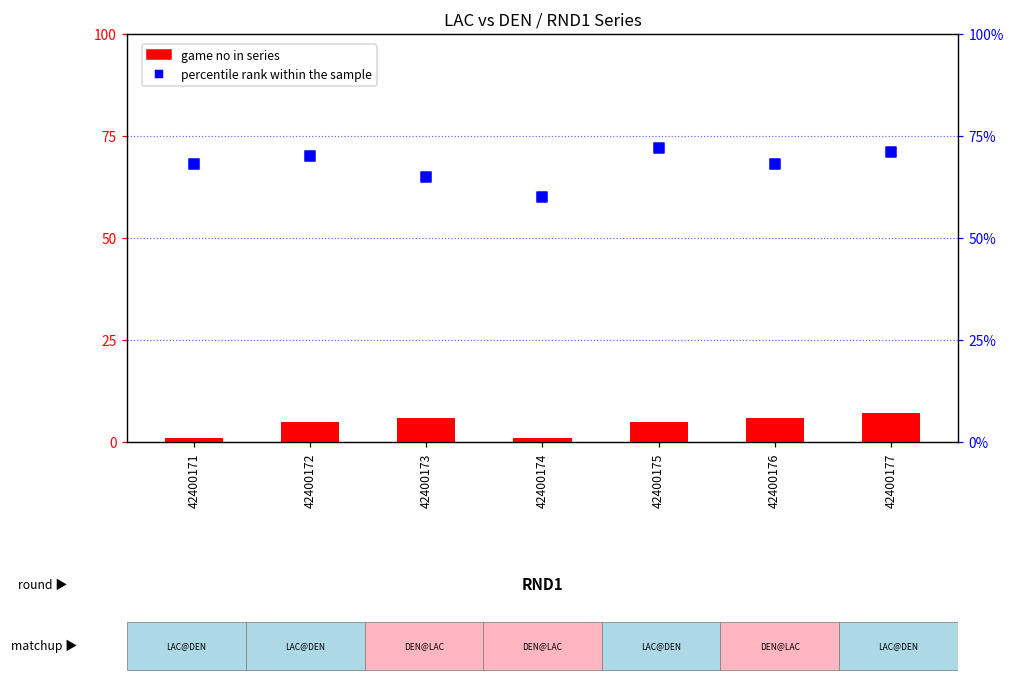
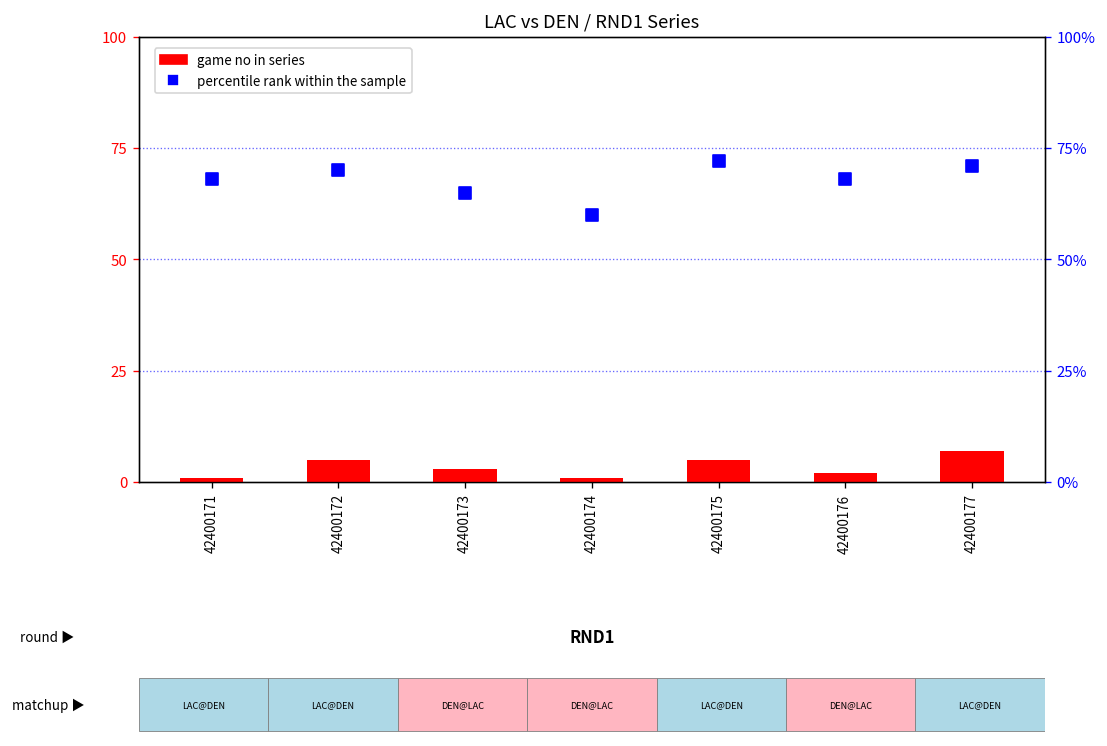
  {
    "game no in series": {
      "42400171": 1,
      "42400172": 5,
-     "42400173": 6,
+     "42400173": 3,
      "42400174": 1,
      "42400175": 5,
-     "42400176": 6,
+     "42400176": 2,
      "42400177": 7
    }
  }
